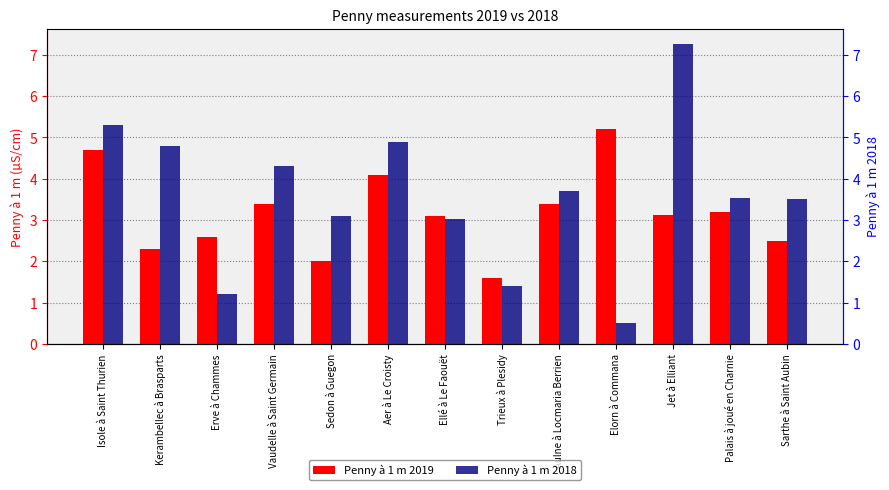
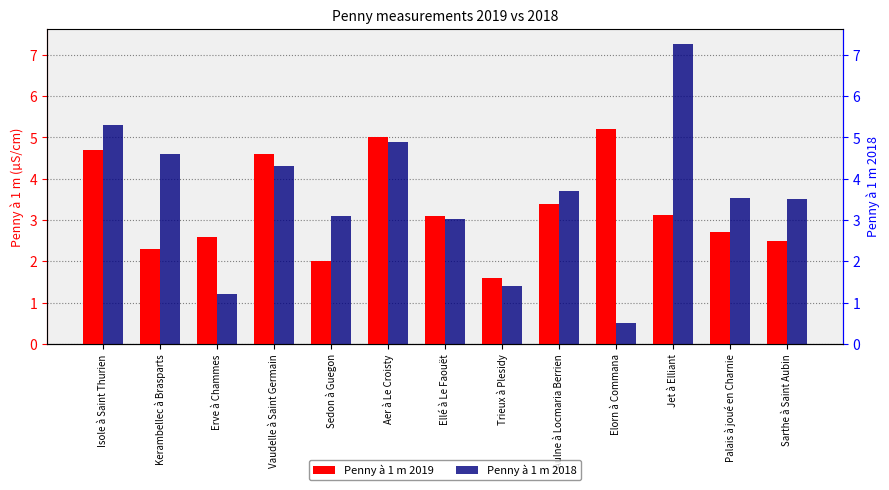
  {
    "Penny à 1 m 2019": {
      "Isole à Saint Thurien": 4.7,
      "Kerambellec à Brasparts": 2.3,
      "Erve à Chammes": 2.6,
-     "Vaudelle à Saint Germain": 3.4,
+     "Vaudelle à Saint Germain": 4.6,
      "Sedon à Guegon": 2.0,
-     "Aer à Le Croisty": 4.1,
+     "Aer à Le Croisty": 5.0,
      "Ellé à Le Faouët": 3.1,
      "Trieux à Plesidy": 1.6,
      "Aulne à Locmaria Berrien": 3.4,
      "Elorn à Commana": 5.2,
      "Jet à Elliant": 3.1,
-     "Palais à joué en Charnie": 3.2,
+     "Palais à joué en Charnie": 2.7,
      "Sarthe à Saint Aubin": 2.5
    },
    "Penny à 1 m 2018": {
      "Isole à Saint Thurien": 5.3,
-     "Kerambellec à Brasparts": 4.8,
+     "Kerambellec à Brasparts": 4.6,
      "Erve à Chammes": 1.2,
      "Vaudelle à Saint Germain": 4.3,
      "Sedon à Guegon": 3.1,
      "Aer à Le Croisty": 4.9,
      "Ellé à Le Faouët": 3.0,
      "Trieux à Plesidy": 1.4,
      "Aulne à Locmaria Berrien": 3.7,
      "Elorn à Commana": 0.5,
      "Jet à Elliant": 7.3,
      "Palais à joué en Charnie": 3.5,
      "Sarthe à Saint Aubin": 3.5
    }
  }
